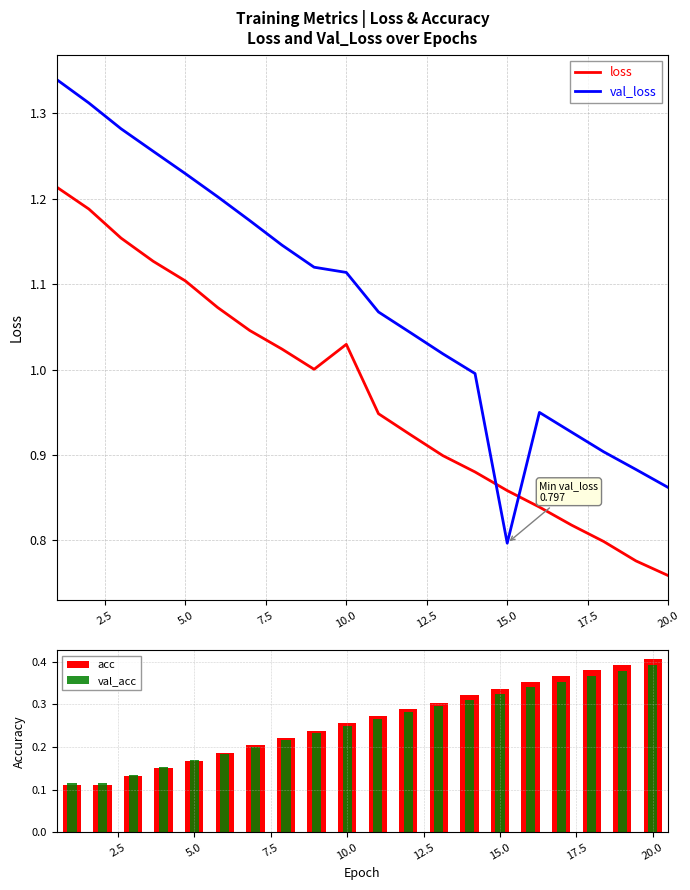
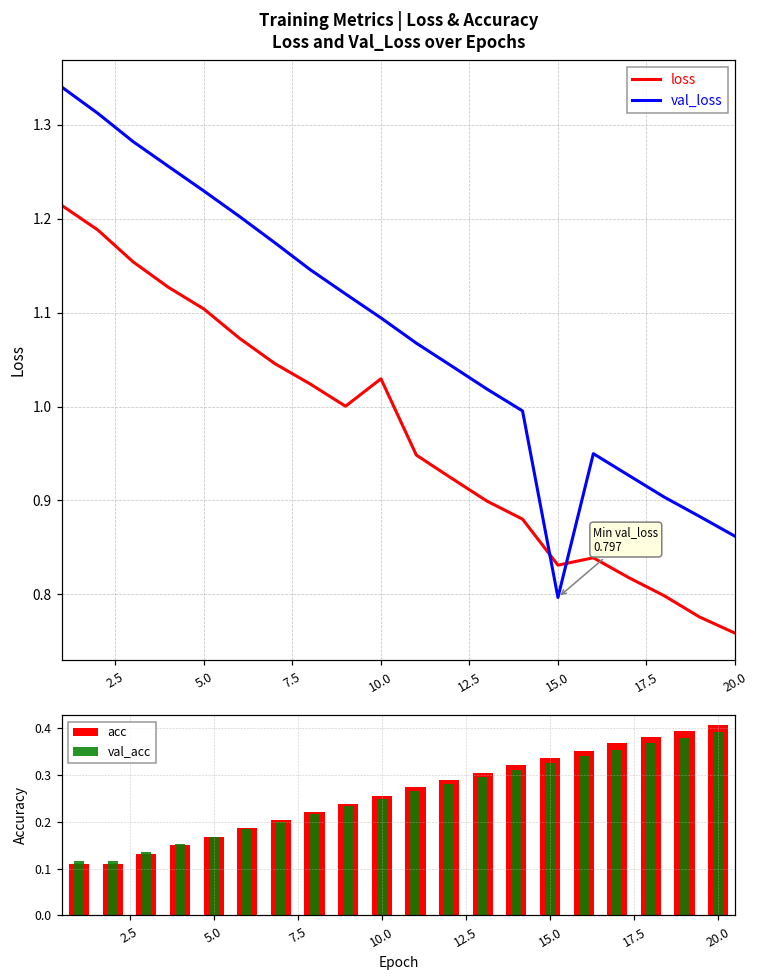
  {
    "Training Metrics | Loss & Accuracy Loss and Val_Loss over Epochs": {
      "loss": {
        "5.0": 1.10,
        "10.0": 1.03,
-       "15.0": 0.86,
+       "15.0": 0.83,
        "20.0": 0.76
      },
      "val_loss": {
        "5.0": 1.23,
-       "10.0": 1.11,
+       "10.0": 1.09,
        "15.0": 0.80,
        "20.0": 0.86
      }
    }
  }
